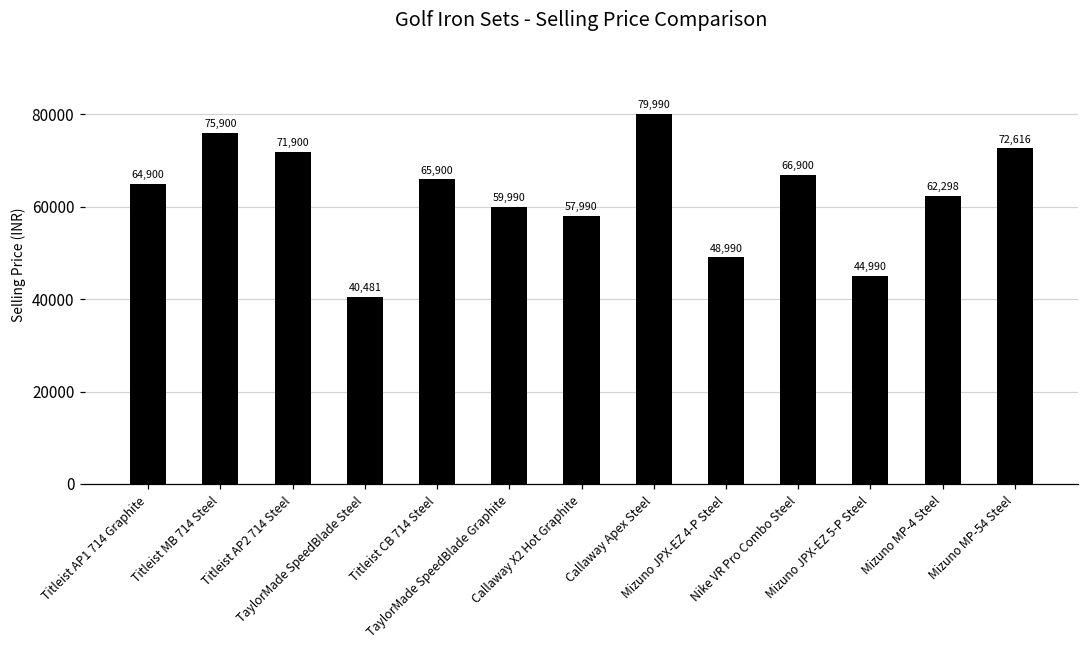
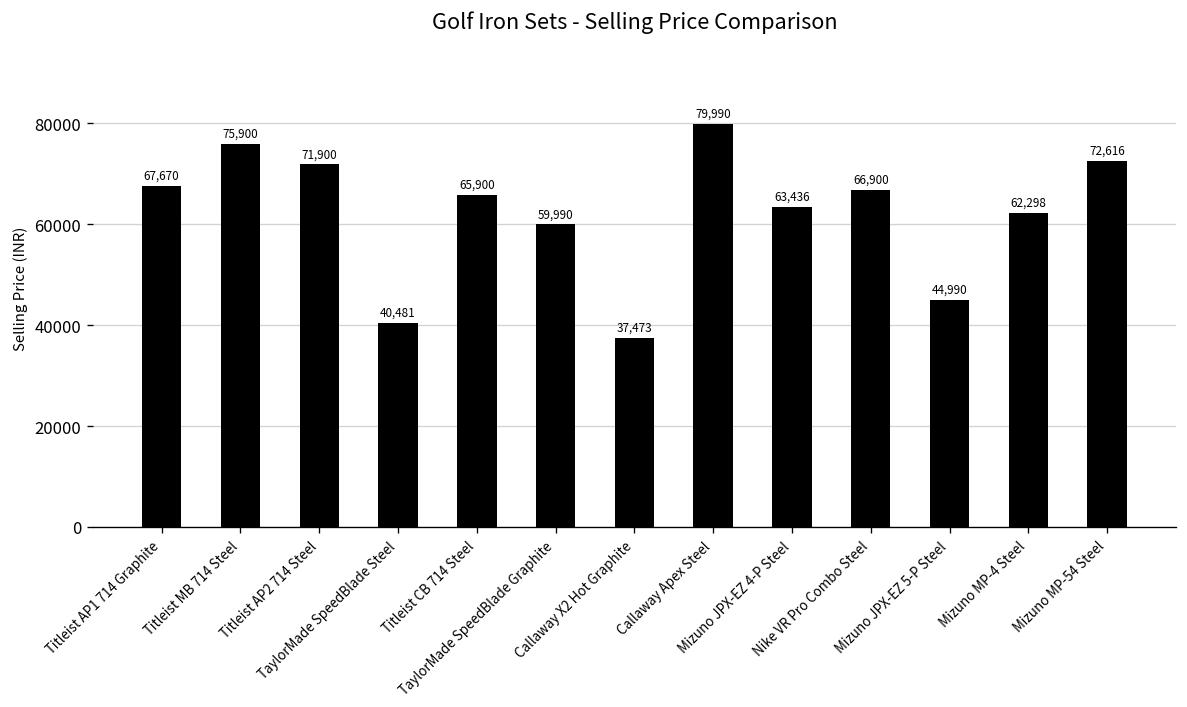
  {
-   "Titleist AP1 714 Graphite": "64,900",
+   "Titleist AP1 714 Graphite": "67,670",
    "Titleist MB 714 Steel": "75,900",
    "Titleist AP2 714 Steel": "71,900",
    "TaylorMade SpeedBlade Steel": "40,481",
    "Titleist CB 714 Steel": "65,900",
    "TaylorMade SpeedBlade Graphite": "59,990",
-   "Callaway X2 Hot Graphite": "57,990",
+   "Callaway X2 Hot Graphite": "37,473",
    "Callaway Apex Steel": "79,990",
-   "Mizuno JPX-EZ 4-P Steel": "48,990",
+   "Mizuno JPX-EZ 4-P Steel": "63,436",
    "Nike VR Pro Combo Steel": "66,900",
    "Mizuno JPX-EZ 5-P Steel": "44,990",
    "Mizuno MP-4 Steel": "62,298",
    "Mizuno MP-54 Steel": "72,616"
  }
